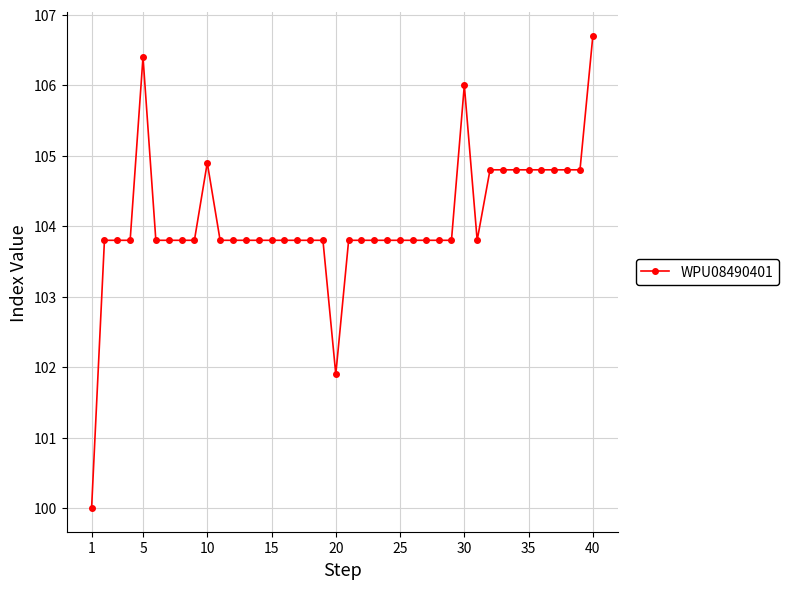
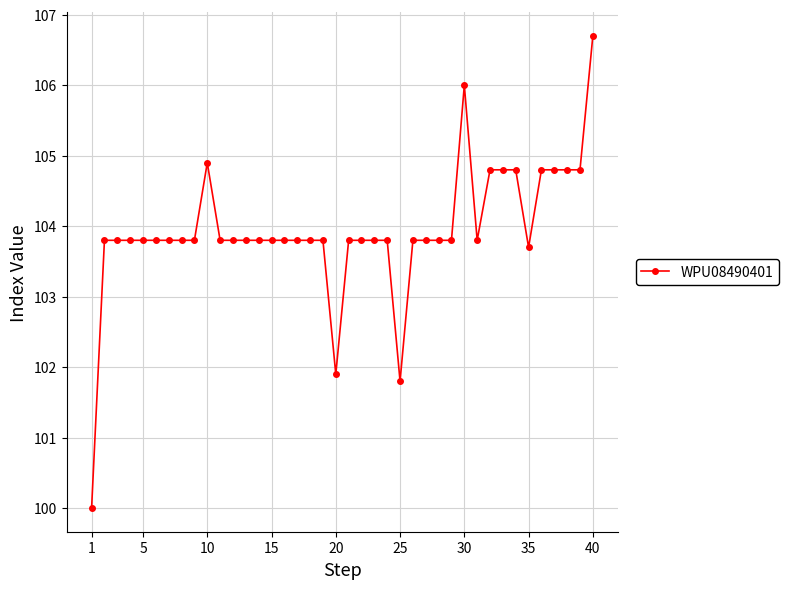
  {
    "1": 100.0,
-   "5": 106.4,
+   "5": 103.8,
    "10": 104.9,
    "15": 103.8,
    "20": 101.9,
-   "25": 103.8,
+   "25": 101.8,
    "30": 106.0,
-   "35": 104.8,
+   "35": 103.7,
    "40": 106.7
  }
